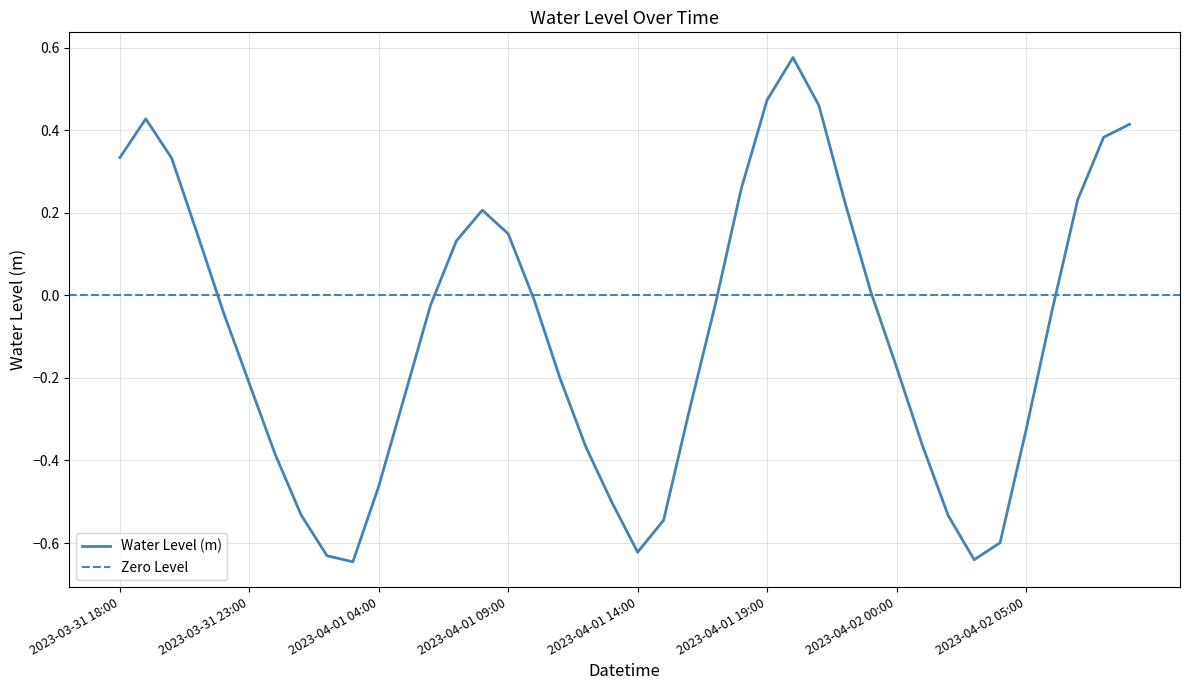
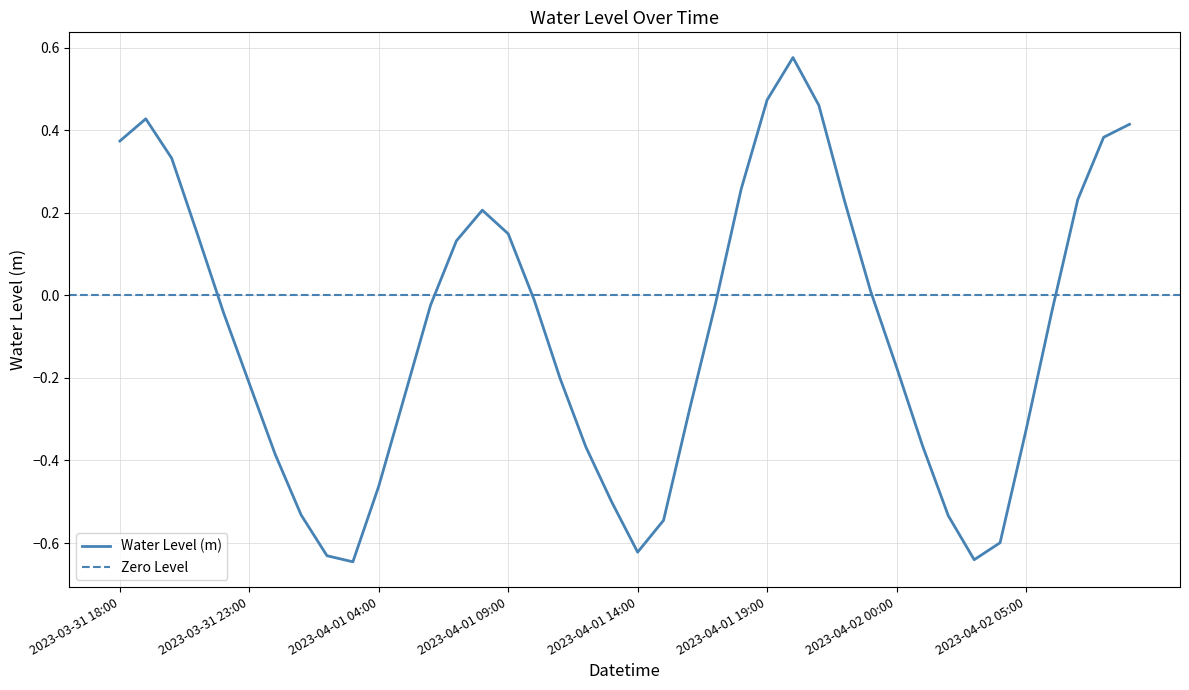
  {
-   "2023-03-31 18:00": 0.33,
+   "2023-03-31 18:00": 0.37,
    "2023-03-31 23:00": -0.21,
    "2023-04-01 04:00": -0.46,
    "2023-04-01 09:00": 0.15,
    "2023-04-01 14:00": -0.62,
    "2023-04-01 19:00": 0.47,
    "2023-04-02 00:00": -0.17,
    "2023-04-02 05:00": -0.33
  }
